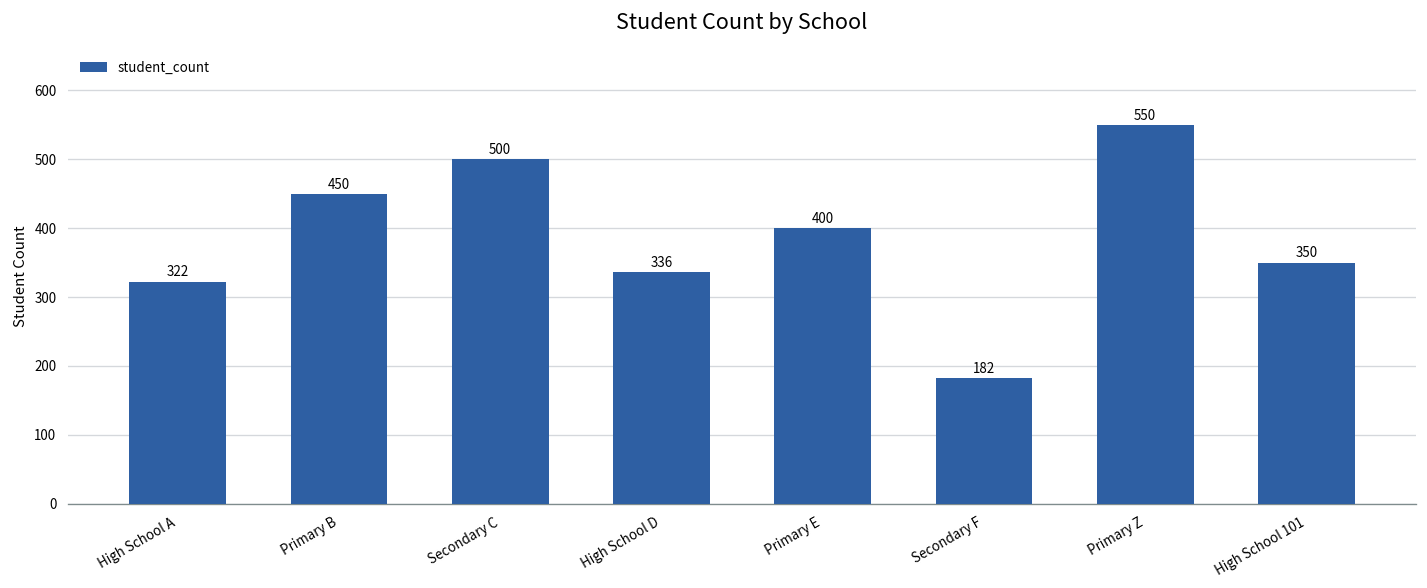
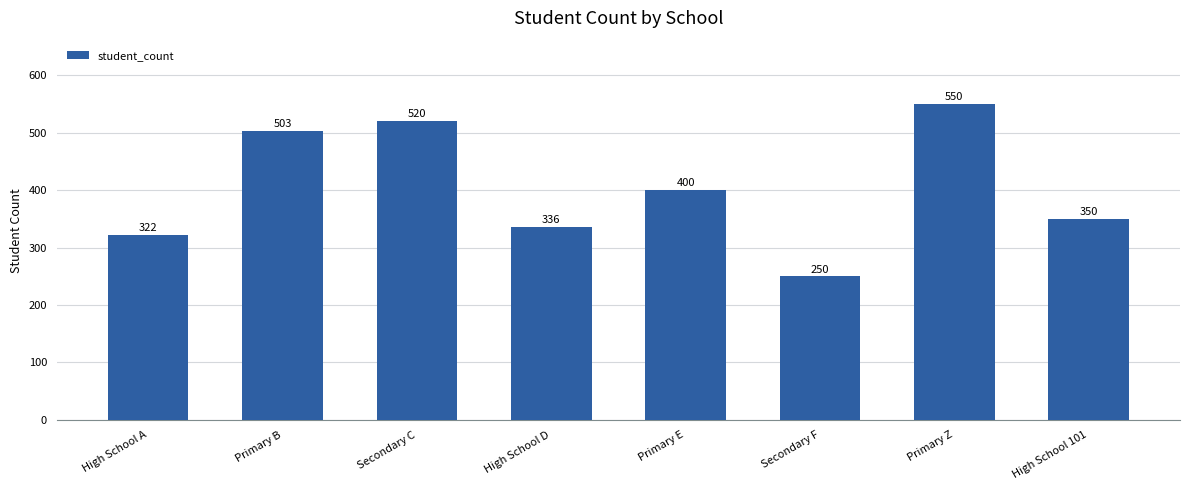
  {
    "High School A": 322,
-   "Primary B": 450,
-   "Secondary C": 500,
+   "Primary B": 503,
+   "Secondary C": 520,
    "High School D": 336,
    "Primary E": 400,
-   "Secondary F": 182,
+   "Secondary F": 250,
    "Primary Z": 550,
    "High School 101": 350
  }
